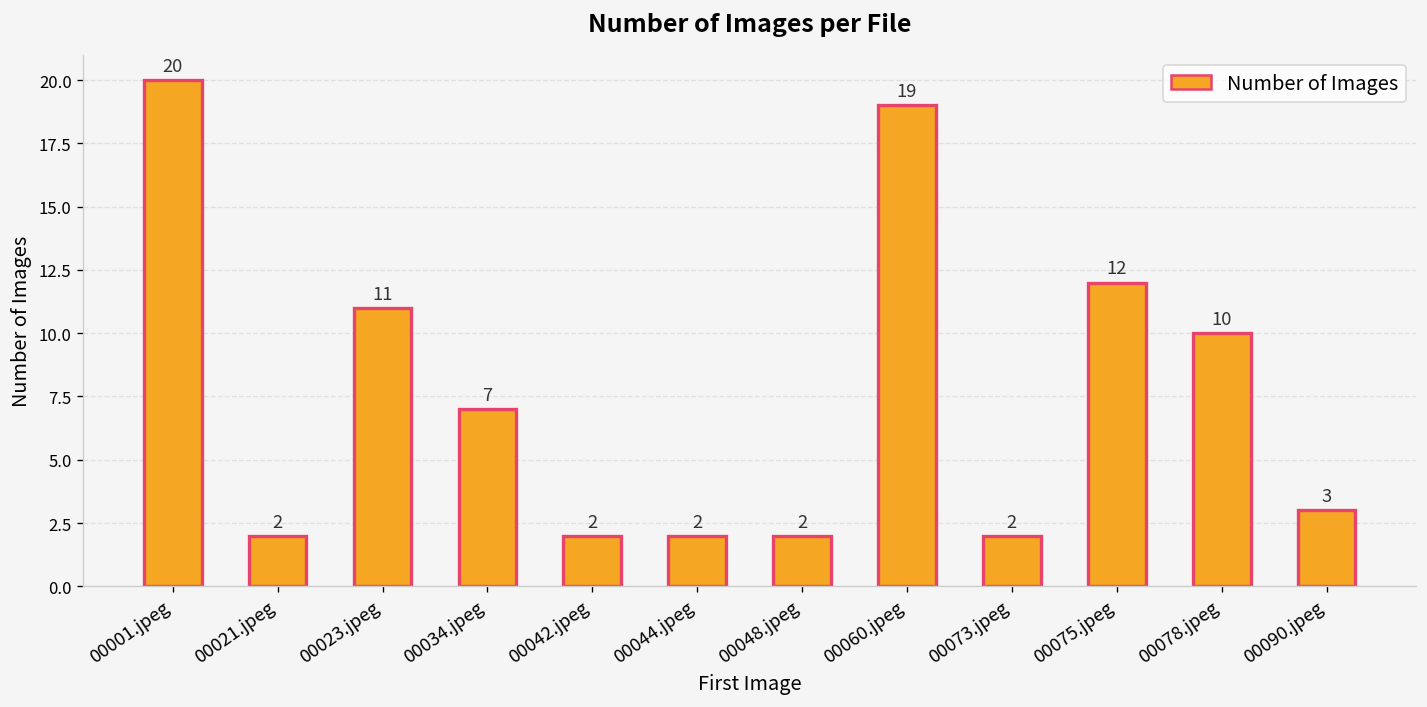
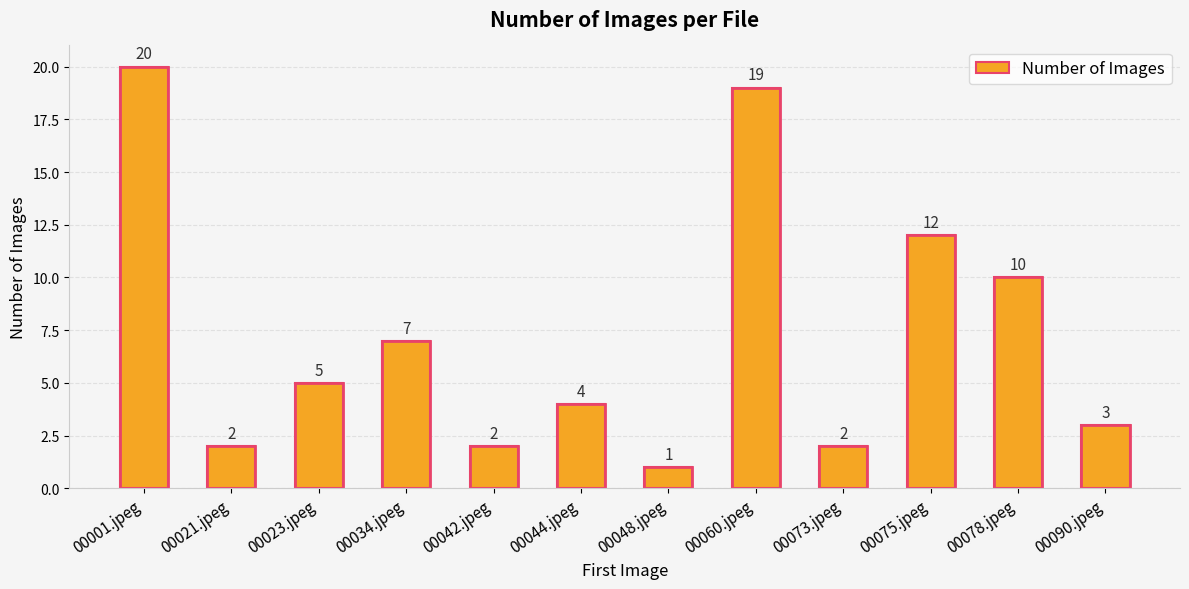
  {
    "Number of Images": {
      "00001.jpeg": 20,
      "00021.jpeg": 2,
-     "00023.jpeg": 11,
+     "00023.jpeg": 5,
      "00034.jpeg": 7,
      "00042.jpeg": 2,
-     "00044.jpeg": 2,
-     "00048.jpeg": 2,
+     "00044.jpeg": 4,
+     "00048.jpeg": 1,
      "00060.jpeg": 19,
      "00073.jpeg": 2,
      "00075.jpeg": 12,
      "00078.jpeg": 10,
      "00090.jpeg": 3
    }
  }
